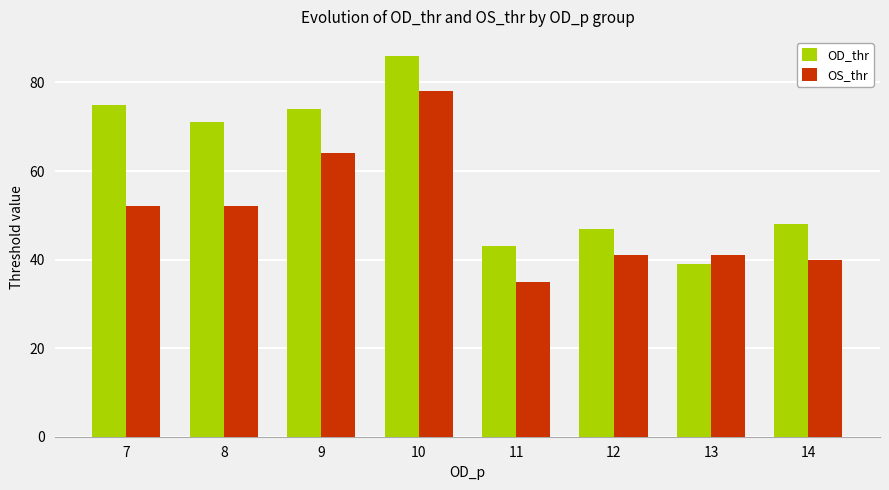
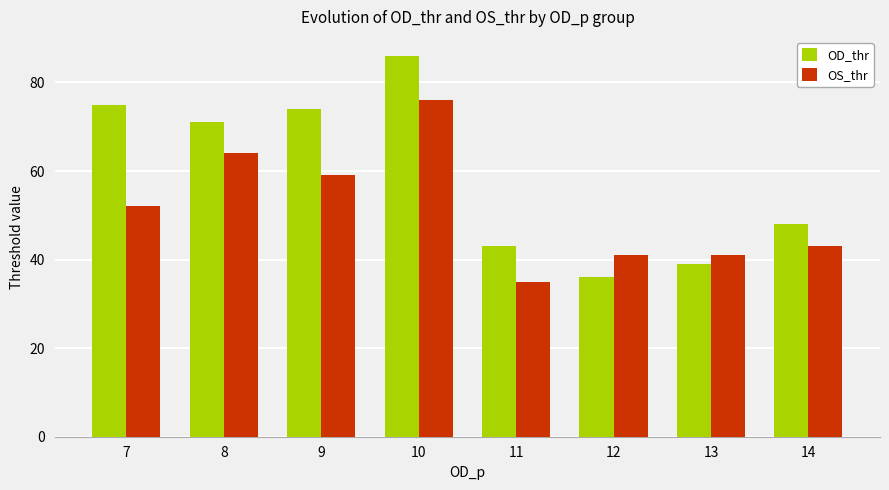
  {
    "OD_thr": {
      "7": 75,
      "8": 71,
      "9": 74,
      "10": 86,
      "11": 43,
-     "12": 47,
+     "12": 36,
      "13": 39,
      "14": 48
    },
    "OS_thr": {
      "7": 52,
-     "8": 52,
-     "9": 64,
-     "10": 78,
+     "8": 64,
+     "9": 59,
+     "10": 76,
      "11": 35,
      "12": 41,
      "13": 41,
-     "14": 40
+     "14": 43
    }
  }
